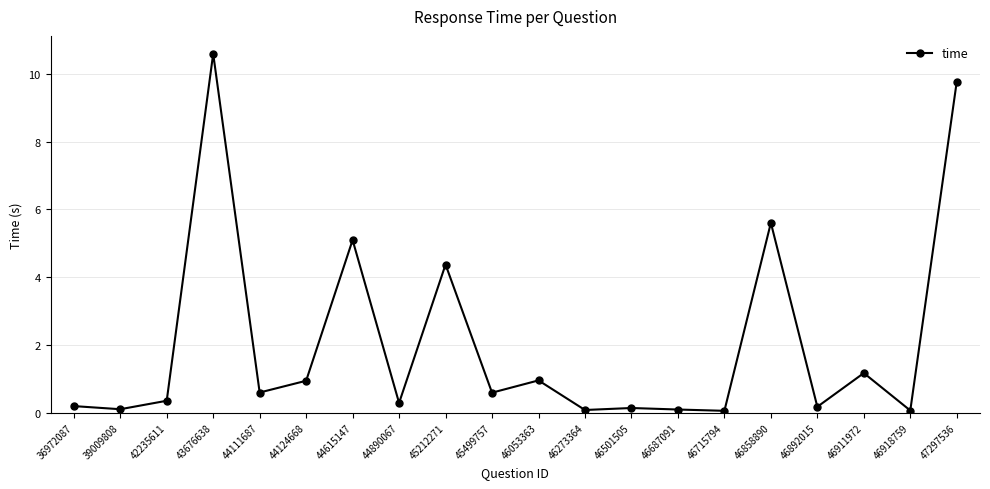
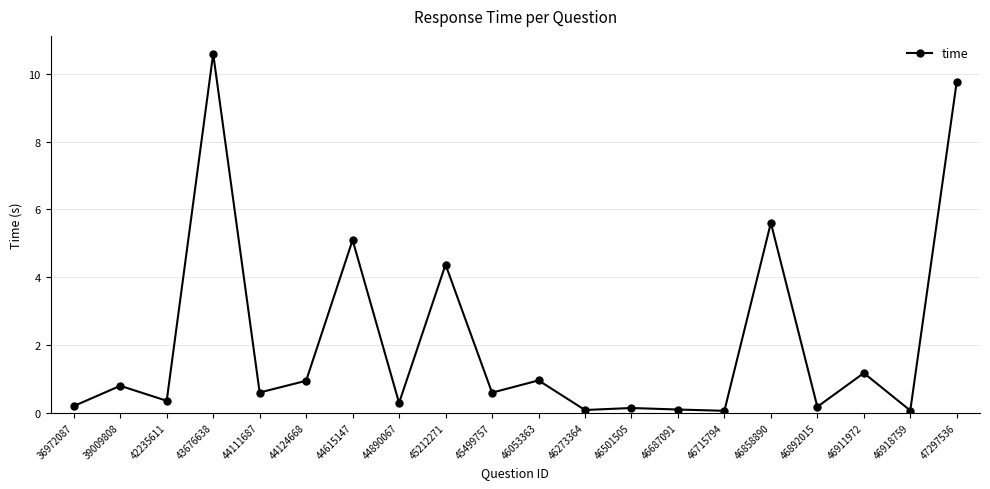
  {
    "36972087": 0.2,
-   "39009808": 0.1,
+   "39009808": 0.8,
    "42235611": 0.4,
    "43676638": 10.6,
    "44111687": 0.6,
    "44124668": 0.9,
    "44615147": 5.1,
    "44890067": 0.3,
    "45212271": 4.4,
    "45499757": 0.6,
    "46053363": 1.0,
    "46273364": 0.1,
    "46501505": 0.1,
    "46687091": 0.1,
    "46715794": 0.1,
    "46858890": 5.6,
    "46892015": 0.2,
    "46911972": 1.2,
    "46918759": 0.1,
    "47297536": 9.8
  }
